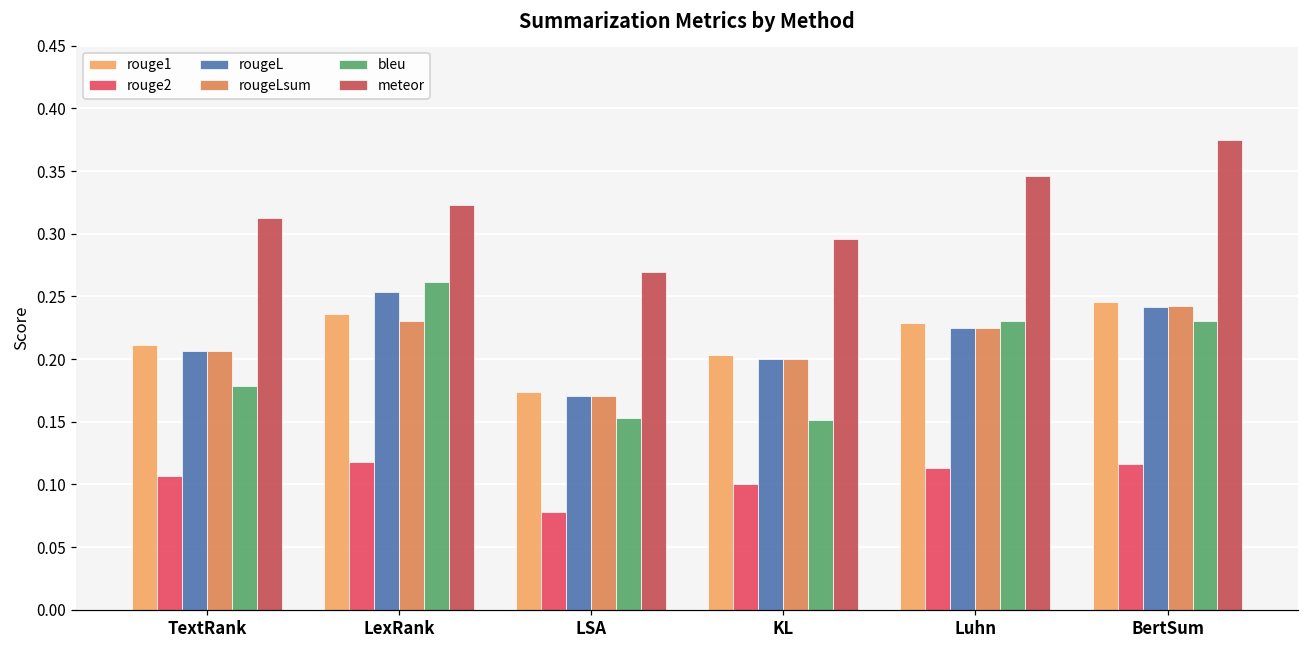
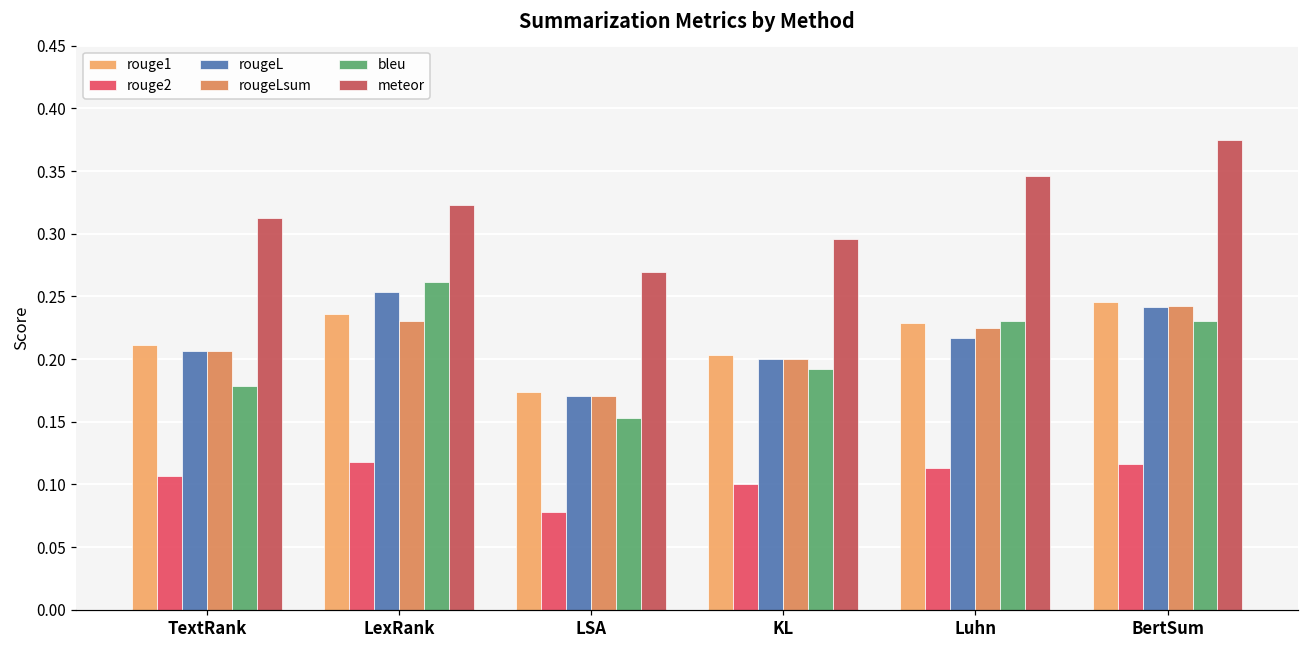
  {
    "rougeL": {
      "TextRank": 0.207,
      "LexRank": 0.254,
      "LSA": 0.171,
      "KL": 0.200,
-     "Luhn": 0.225,
+     "Luhn": 0.216,
      "BertSum": 0.242
    },
    "bleu": {
      "TextRank": 0.178,
      "LexRank": 0.262,
      "LSA": 0.153,
-     "KL": 0.151,
+     "KL": 0.192,
      "Luhn": 0.230,
      "BertSum": 0.230
    }
  }
